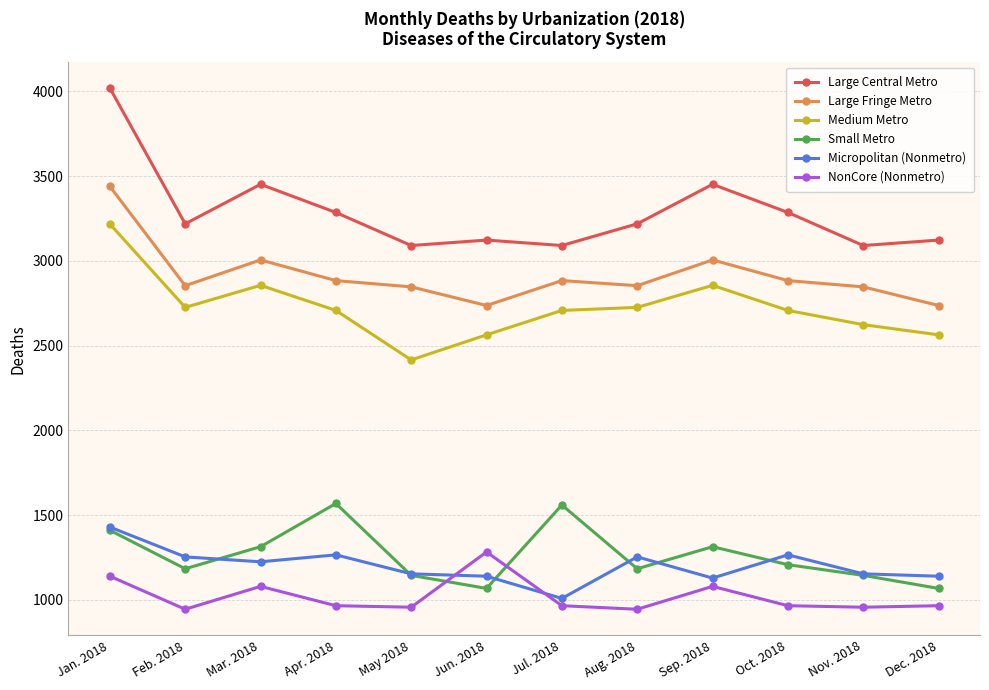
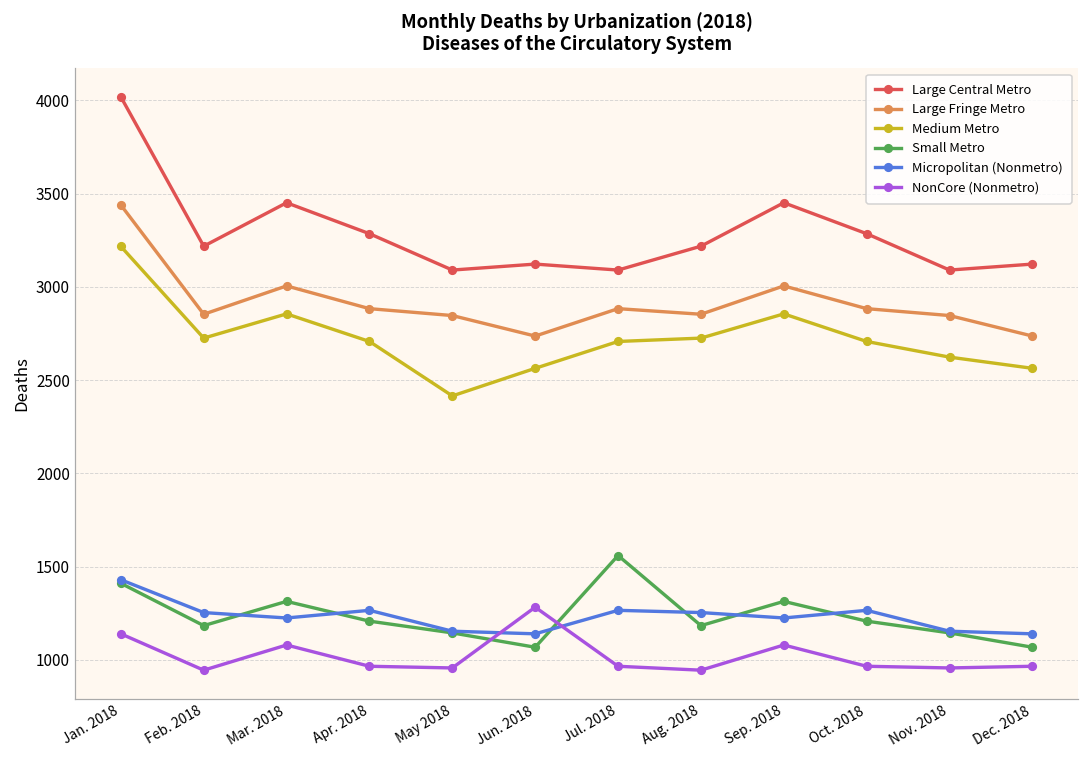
  {
    "Medium Metro": {
      "Jan. 2018": 3220,
      "Feb. 2018": 2730,
      "Mar. 2018": 2860,
      "Apr. 2018": 2710,
      "May 2018": 2420,
      "Jun. 2018": 2560,
      "Jul. 2018": 2710,
      "Aug. 2018": 2730,
      "Sep. 2018": 2860,
      "Oct. 2018": 2710,
      "Nov. 2018": 2620,
      "Dec. 2018": 2560
    },
    "Small Metro": {
      "Jan. 2018": 1410,
      "Feb. 2018": 1180,
      "Mar. 2018": 1310,
-     "Apr. 2018": 1570,
+     "Apr. 2018": 1210,
      "Jun. 2018": 1070,
      "Jul. 2018": 1560,
      "Aug. 2018": 1180,
      "Sep. 2018": 1310,
      "Oct. 2018": 1210,
      "Dec. 2018": 1070
    },
    "Micropolitan (Nonmetro)": {
      "Jan. 2018": 1430,
      "Feb. 2018": 1250,
      "Mar. 2018": 1220,
      "Apr. 2018": 1270,
      "Jun. 2018": 1140,
-     "Jul. 2018": 1010,
+     "Jul. 2018": 1270,
      "Aug. 2018": 1250,
-     "Sep. 2018": 1130,
+     "Sep. 2018": 1220,
      "Oct. 2018": 1270,
      "Dec. 2018": 1140
    },
    "NonCore (Nonmetro)": {
      "Jan. 2018": 1140,
      "Feb. 2018": 940,
      "Mar. 2018": 1080,
      "Apr. 2018": 970,
      "May 2018": 960,
      "Jun. 2018": 1280,
      "Jul. 2018": 970,
      "Aug. 2018": 940,
      "Sep. 2018": 1080,
      "Oct. 2018": 970,
      "Nov. 2018": 960,
      "Dec. 2018": 970
    }
  }
